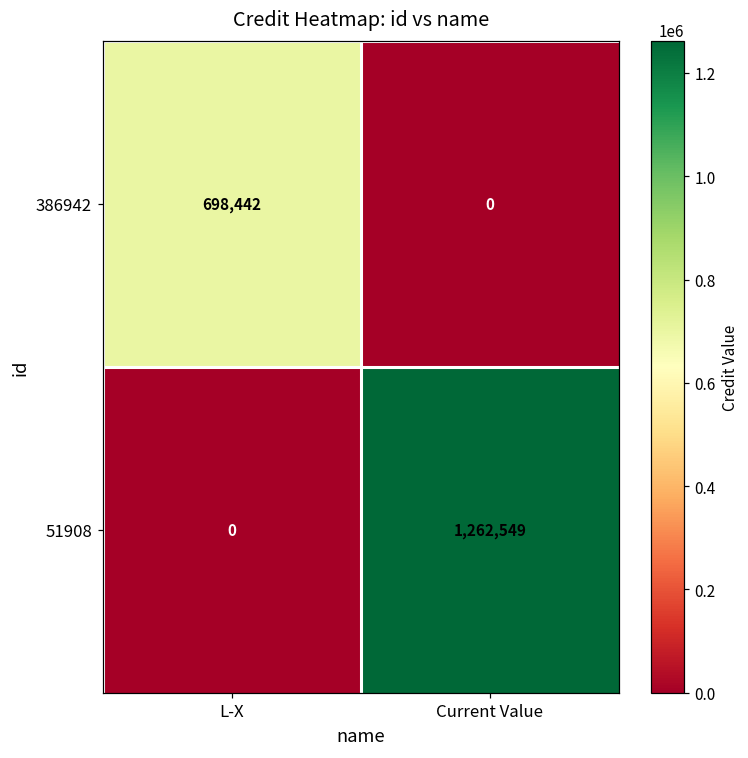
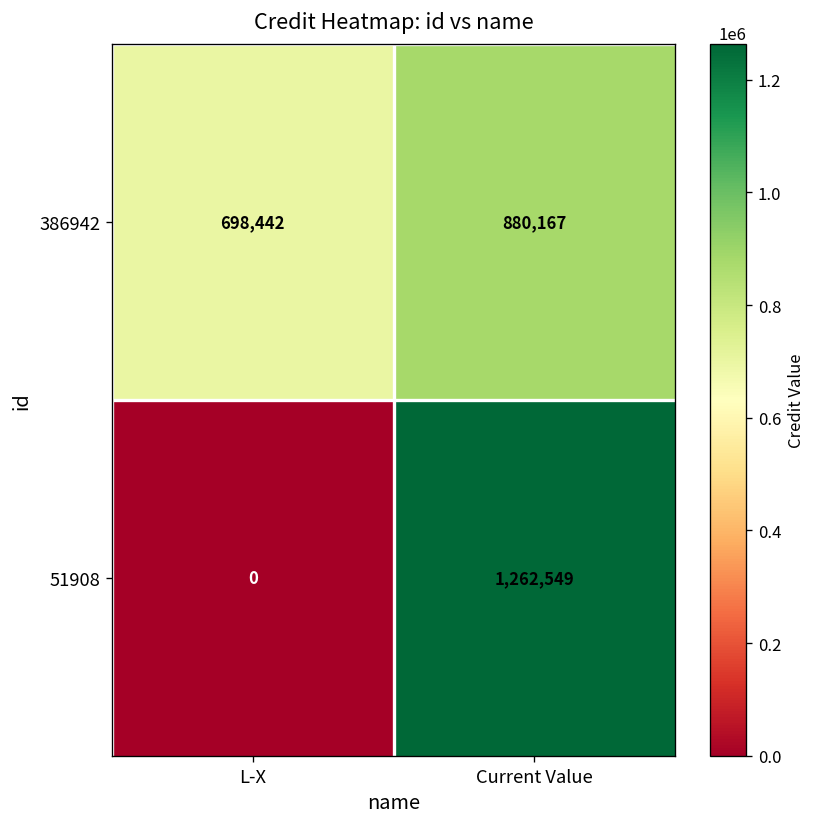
  {
    "386942": {
      "L-X": "698,442",
-     "Current Value": "0"
+     "Current Value": "880,167"
    },
    "51908": {
      "L-X": "0",
      "Current Value": "1,262,549"
    }
  }
